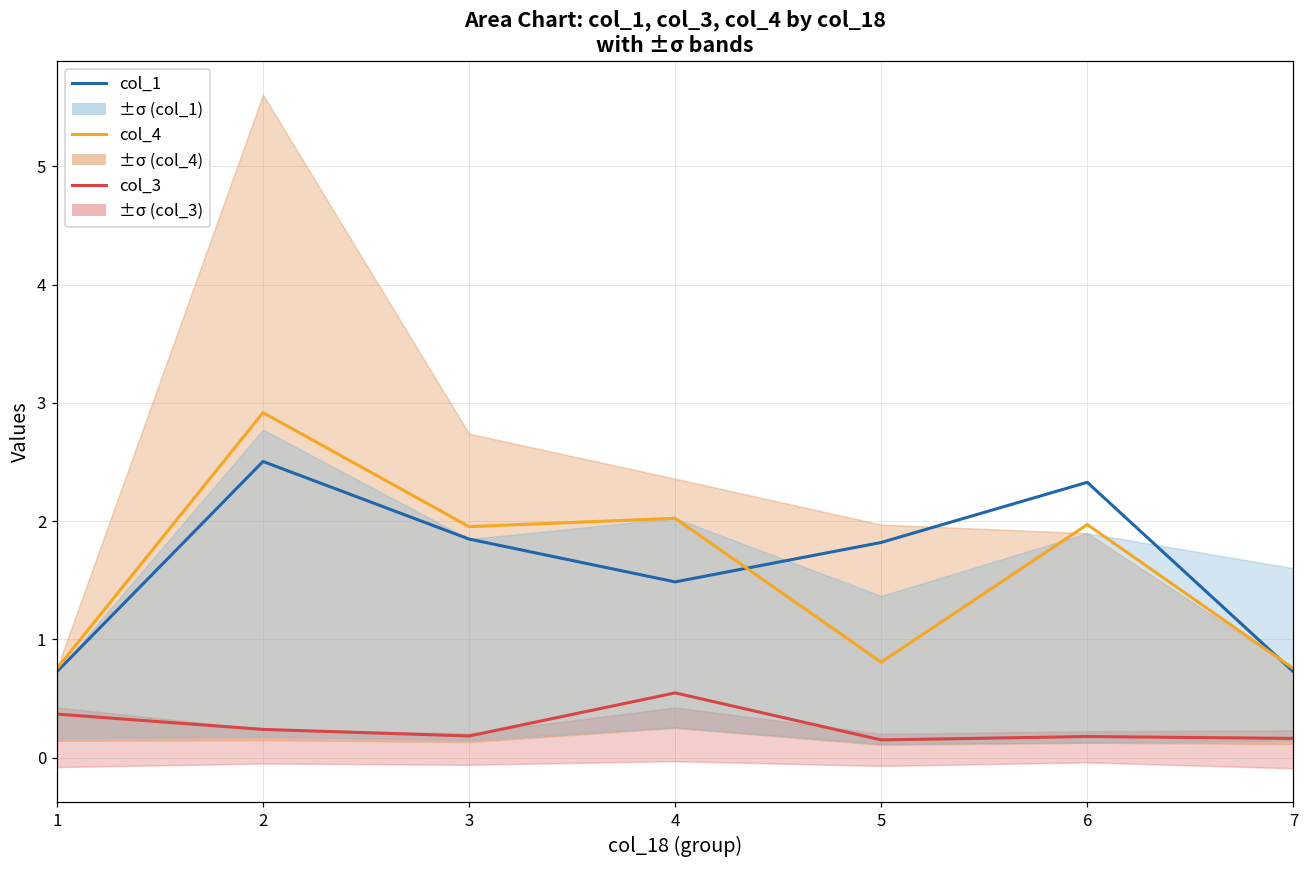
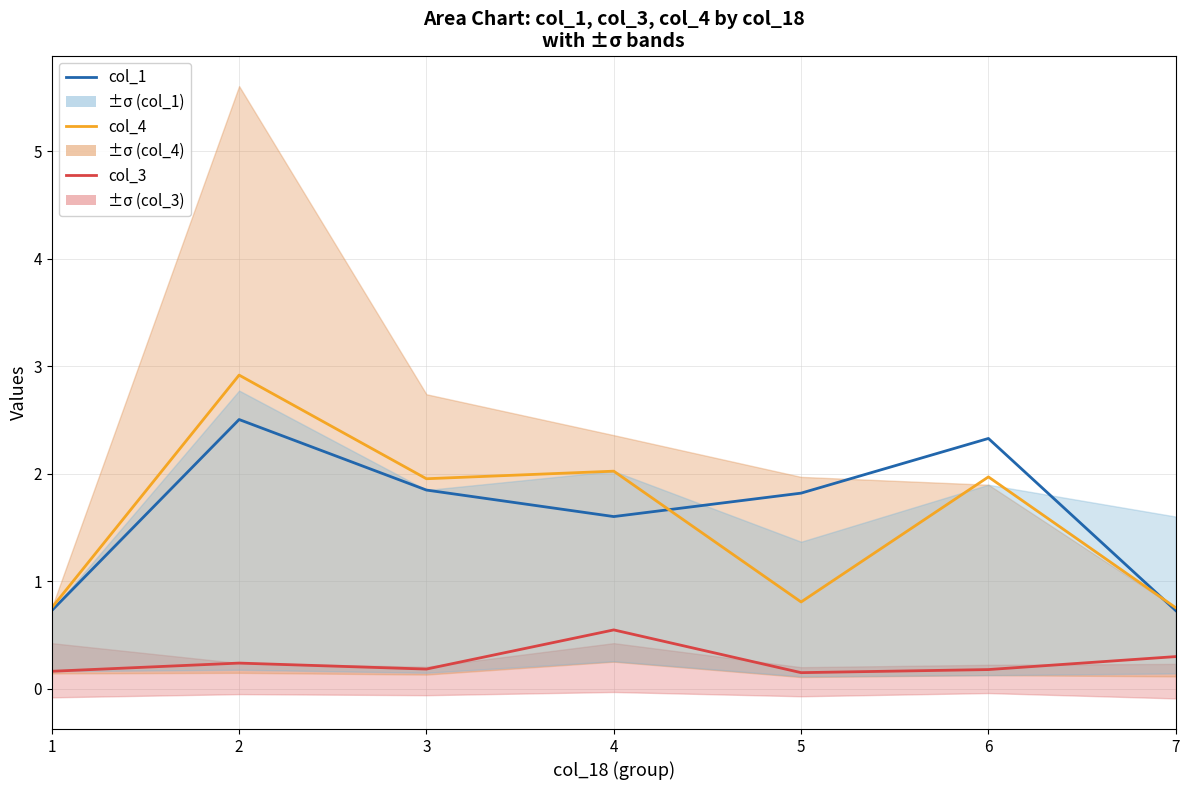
  {
    "col_1": {
      "2": 2.50,
-     "4": 1.49,
+     "4": 1.60,
      "5": 1.82,
      "6": 2.33,
      "7": 0.73
    },
    "col_3": {
-     "1": 0.37,
+     "1": 0.16,
      "4": 0.55,
      "5": 0.15,
      "6": 0.18,
-     "7": 0.16
+     "7": 0.30
    }
  }
